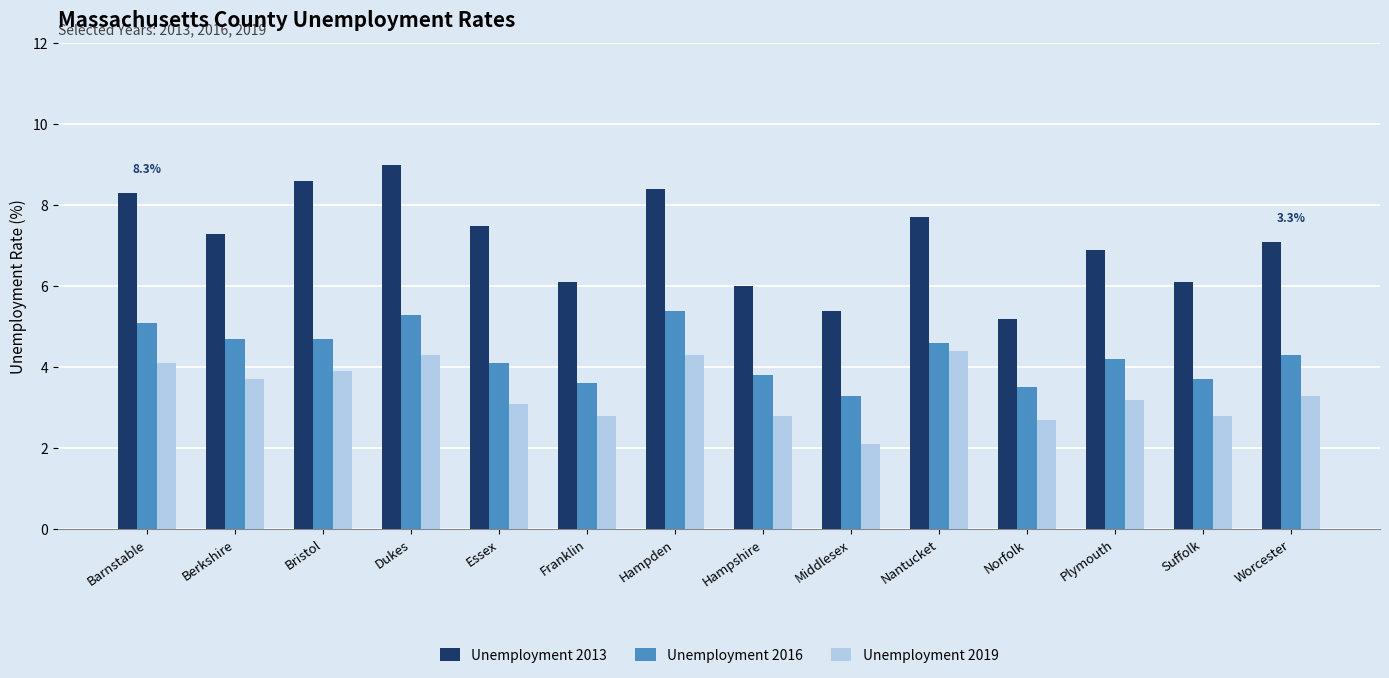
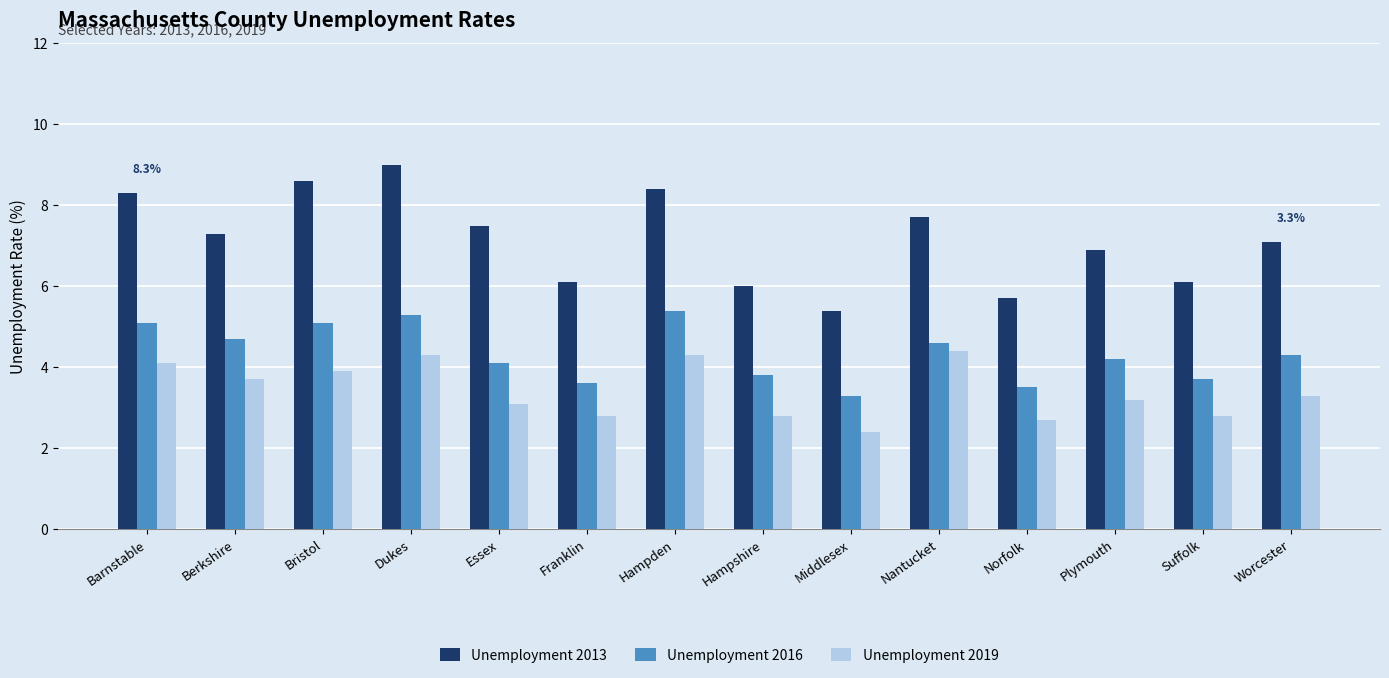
  {
    "Unemployment 2013": {
      "Berkshire": 7.3,
      "Bristol": 8.6,
      "Dukes": 9.0,
      "Essex": 7.5,
      "Franklin": 6.1,
      "Hampden": 8.4,
      "Hampshire": 6.0,
      "Middlesex": 5.4,
      "Nantucket": 7.7,
-     "Norfolk": 5.2,
+     "Norfolk": 5.7,
      "Plymouth": 6.9,
      "Suffolk": 6.1
    },
    "Unemployment 2016": {
      "Barnstable": 5.1,
      "Berkshire": 4.7,
-     "Bristol": 4.7,
+     "Bristol": 5.1,
      "Dukes": 5.3,
      "Essex": 4.1,
      "Franklin": 3.6,
      "Hampden": 5.4,
      "Hampshire": 3.8,
      "Middlesex": 3.3,
      "Nantucket": 4.6,
      "Norfolk": 3.5,
      "Plymouth": 4.2,
      "Suffolk": 3.7,
      "Worcester": 4.3
    },
    "Unemployment 2019": {
      "Barnstable": 4.1,
      "Berkshire": 3.7,
      "Bristol": 3.9,
      "Dukes": 4.3,
      "Essex": 3.1,
      "Franklin": 2.8,
      "Hampden": 4.3,
      "Hampshire": 2.8,
-     "Middlesex": 2.1,
+     "Middlesex": 2.4,
      "Nantucket": 4.4,
      "Norfolk": 2.7,
      "Plymouth": 3.2,
      "Suffolk": 2.8,
      "Worcester": 3.3
    }
  }
